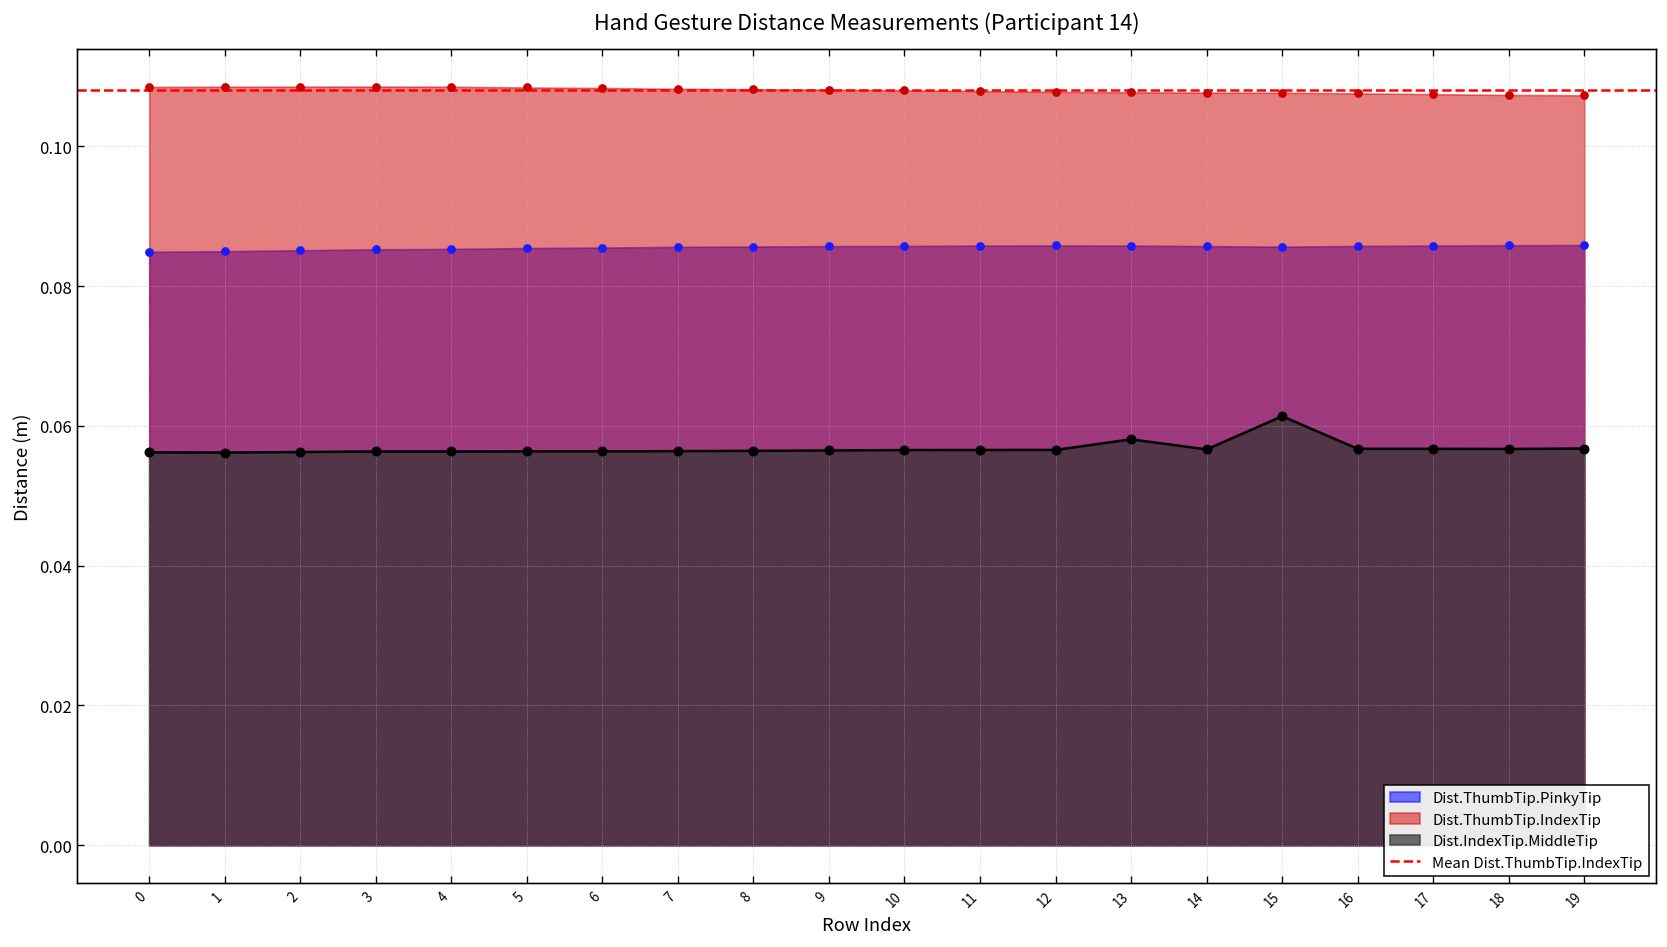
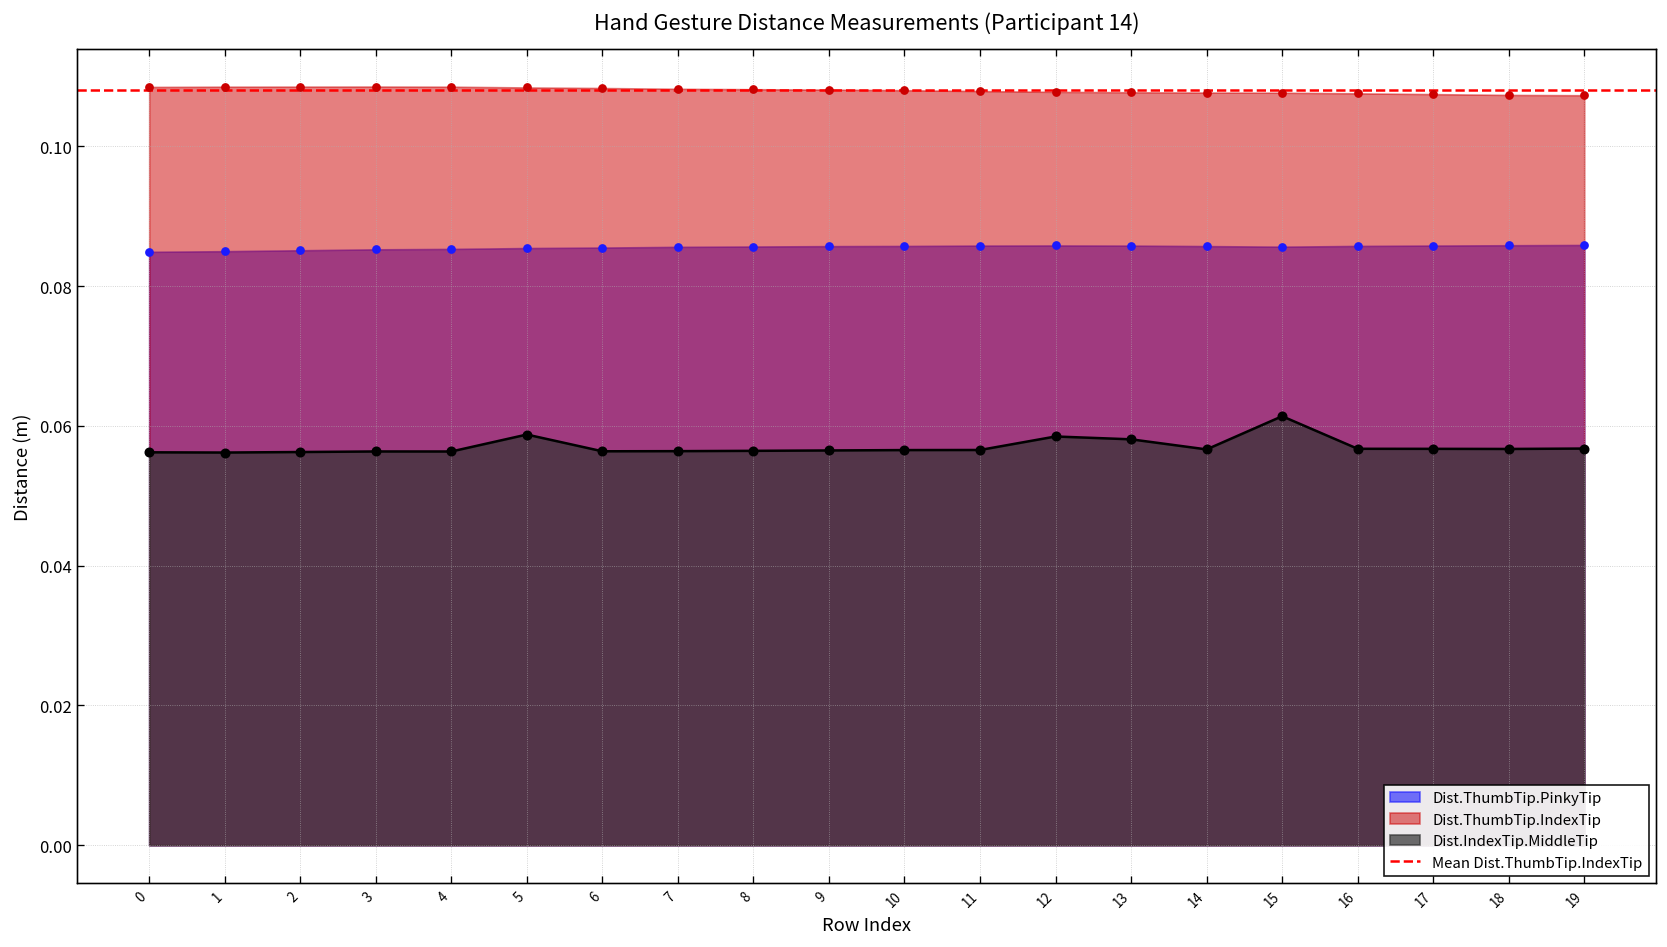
  {
    "Dist.ThumbTip.PinkyTip": {
      "0": 0.085,
      "1": 0.085,
      "2": 0.085,
      "3": 0.085,
      "4": 0.085,
      "5": 0.085,
      "6": 0.086,
      "7": 0.086,
      "8": 0.086,
      "9": 0.086,
      "10": 0.086,
      "11": 0.086,
      "12": 0.086,
      "13": 0.086,
      "14": 0.086,
      "15": 0.086,
      "16": 0.086,
      "17": 0.086,
      "18": 0.086,
      "19": 0.086
    },
    "Dist.ThumbTip.IndexTip": {
      "0": 0.109,
      "1": 0.109,
      "2": 0.109,
      "3": 0.109,
      "4": 0.109,
      "5": 0.108,
      "6": 0.108,
      "7": 0.108,
      "8": 0.108,
      "9": 0.108,
      "10": 0.108,
      "11": 0.108,
      "12": 0.108,
      "13": 0.108,
      "14": 0.108,
      "15": 0.108,
      "16": 0.108,
      "17": 0.107,
      "18": 0.107,
      "19": 0.107
    },
    "Dist.IndexTip.MiddleTip": {
      "0": 0.056,
      "1": 0.056,
      "2": 0.056,
      "3": 0.056,
      "4": 0.056,
-     "5": 0.056,
+     "5": 0.059,
      "6": 0.056,
      "7": 0.056,
      "8": 0.056,
      "9": 0.056,
      "10": 0.057,
      "11": 0.057,
-     "12": 0.057,
+     "12": 0.058,
      "13": 0.058,
      "14": 0.057,
      "15": 0.061,
      "16": 0.057,
      "17": 0.057,
      "18": 0.057,
      "19": 0.057
    }
  }
